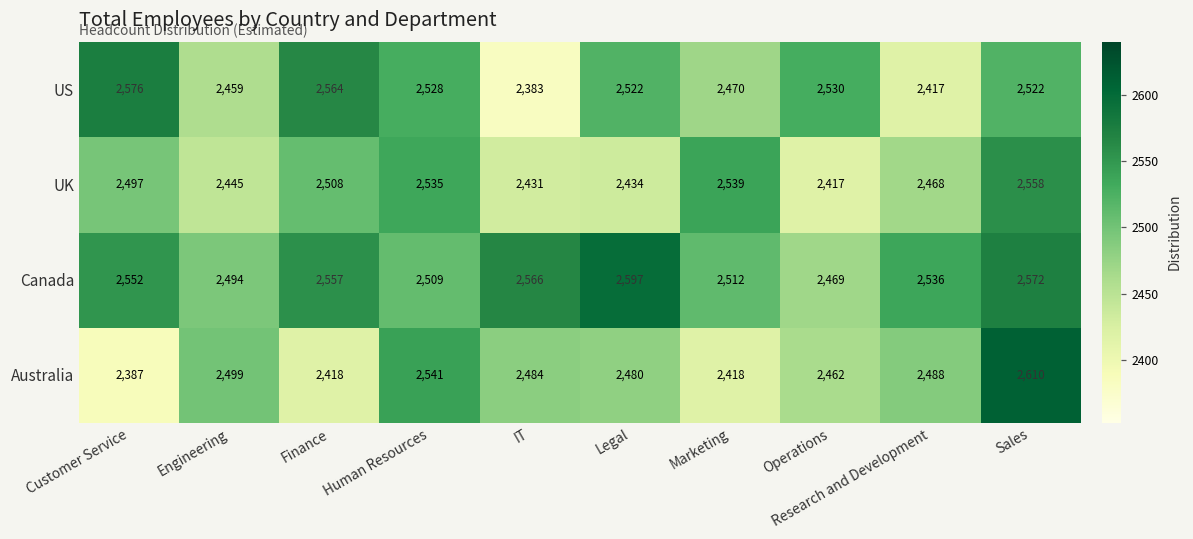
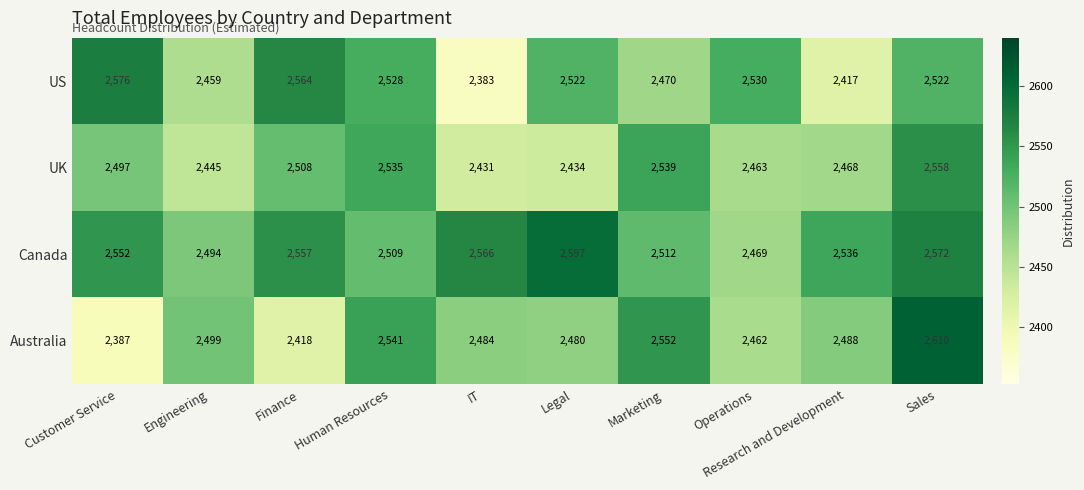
  {
    "US": {
      "Customer Service": "2,576",
      "Engineering": "2,459",
      "Finance": "2,564",
      "Human Resources": "2,528",
      "IT": "2,383",
      "Legal": "2,522",
      "Marketing": "2,470",
      "Operations": "2,530",
      "Research and Development": "2,417",
      "Sales": "2,522"
    },
    "UK": {
      "Customer Service": "2,497",
      "Engineering": "2,445",
      "Finance": "2,508",
      "Human Resources": "2,535",
      "IT": "2,431",
      "Legal": "2,434",
      "Marketing": "2,539",
-     "Operations": "2,417",
+     "Operations": "2,463",
      "Research and Development": "2,468",
      "Sales": "2,558"
    },
    "Canada": {
      "Customer Service": "2,552",
      "Engineering": "2,494",
      "Finance": "2,557",
      "Human Resources": "2,509",
      "IT": "2,566",
      "Legal": "2,597",
      "Marketing": "2,512",
      "Operations": "2,469",
      "Research and Development": "2,536",
      "Sales": "2,572"
    },
    "Australia": {
      "Customer Service": "2,387",
      "Engineering": "2,499",
      "Finance": "2,418",
      "Human Resources": "2,541",
      "IT": "2,484",
      "Legal": "2,480",
-     "Marketing": "2,418",
+     "Marketing": "2,552",
      "Operations": "2,462",
      "Research and Development": "2,488",
      "Sales": "2,610"
    }
  }
